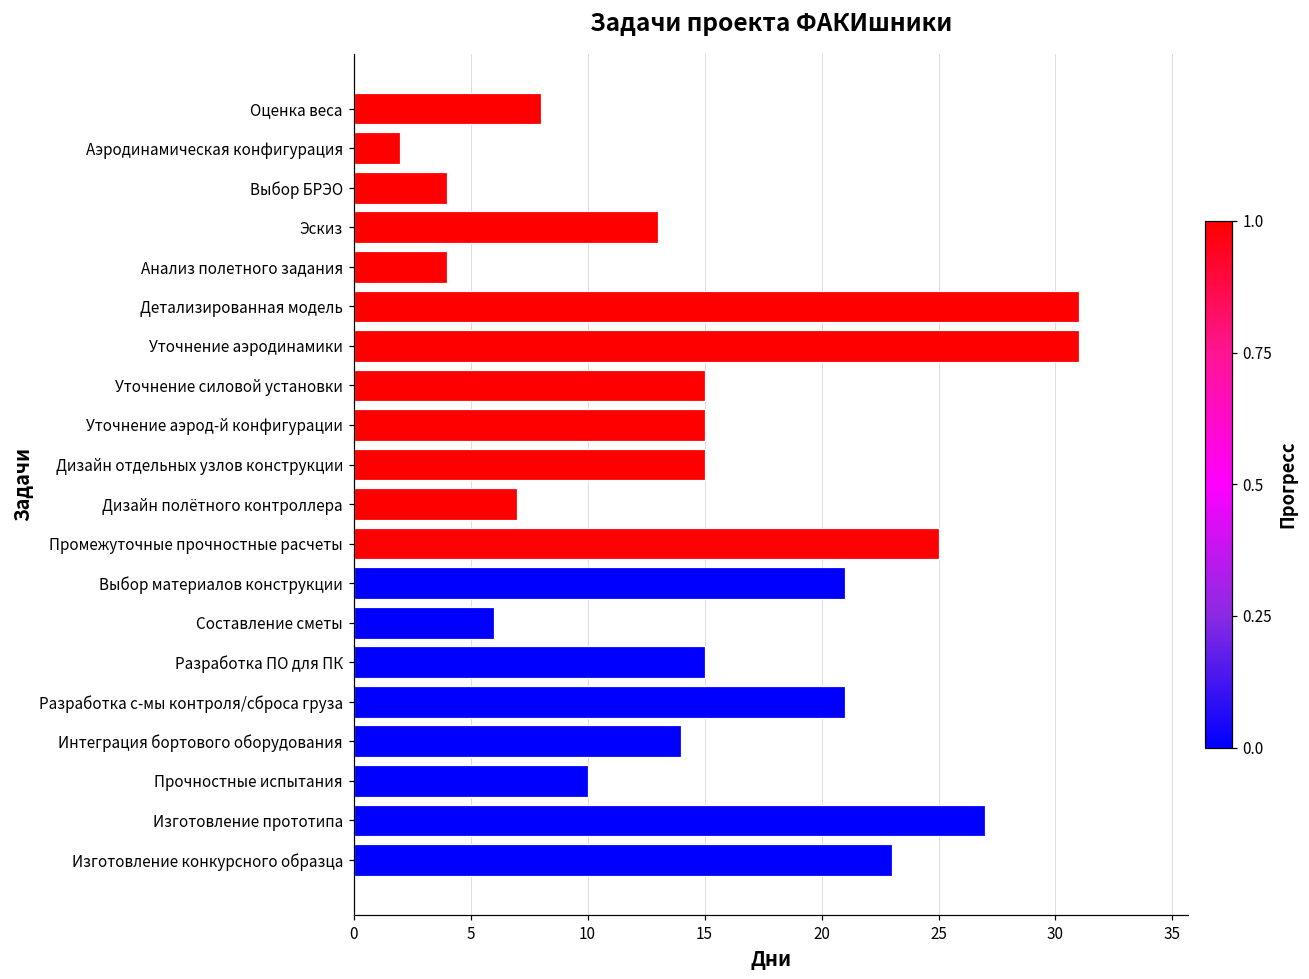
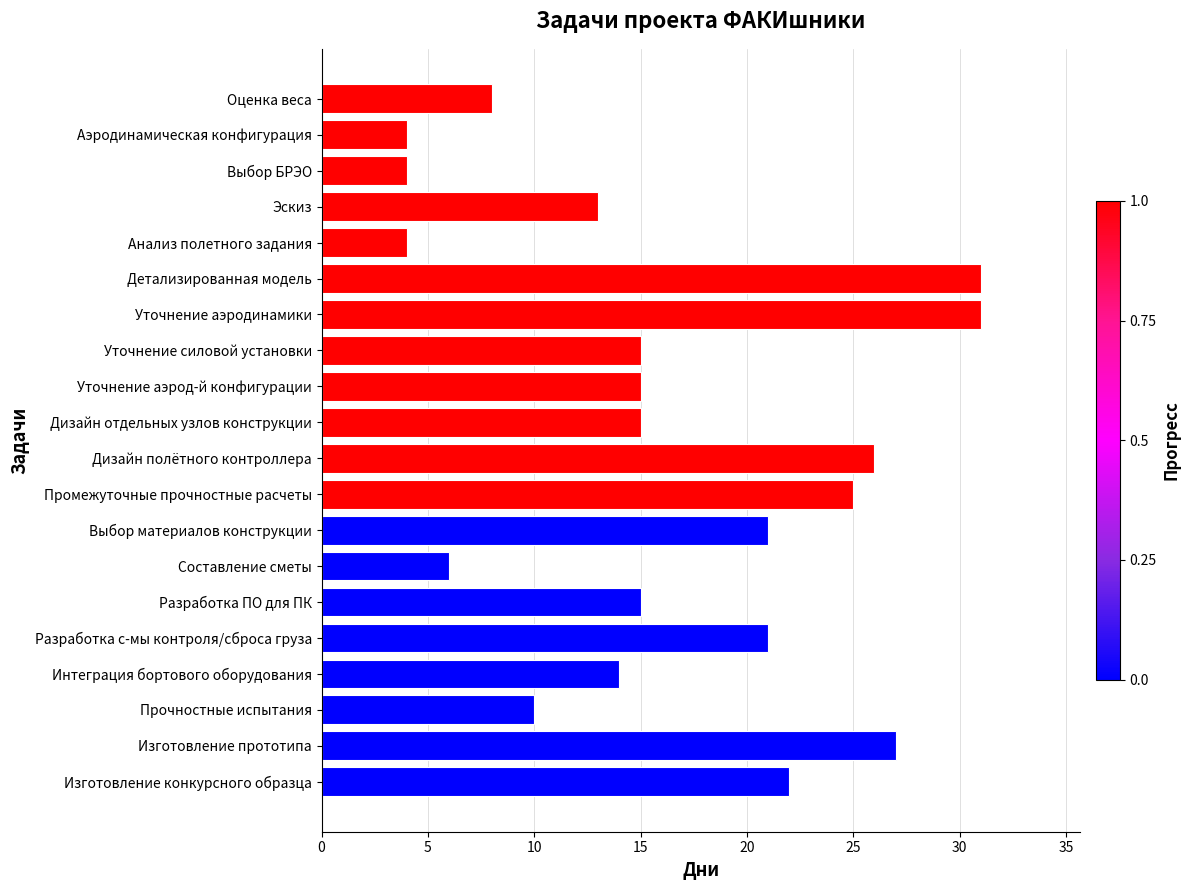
  {
    "Оценка веса": 8,
-   "Аэродинамическая конфигурация": 2,
+   "Аэродинамическая конфигурация": 4,
    "Выбор БРЭО": 4,
    "Эскиз": 13,
    "Анализ полетного задания": 4,
    "Детализированная модель": 31,
    "Уточнение аэродинамики": 31,
    "Уточнение силовой установки": 15,
    "Уточнение аэрод-й конфигурации": 15,
    "Дизайн отдельных узлов конструкции": 15,
-   "Дизайн полётного контроллера": 7,
+   "Дизайн полётного контроллера": 26,
    "Промежуточные прочностные расчеты": 25,
    "Выбор материалов конструкции": 21,
    "Составление сметы": 6,
    "Разработка ПО для ПК": 15,
    "Разработка с-мы контроля/сброса груза": 21,
    "Интеграция бортового оборудования": 14,
    "Прочностные испытания": 10,
    "Изготовление прототипа": 27,
-   "Изготовление конкурсного образца": 23
+   "Изготовление конкурсного образца": 22
  }
